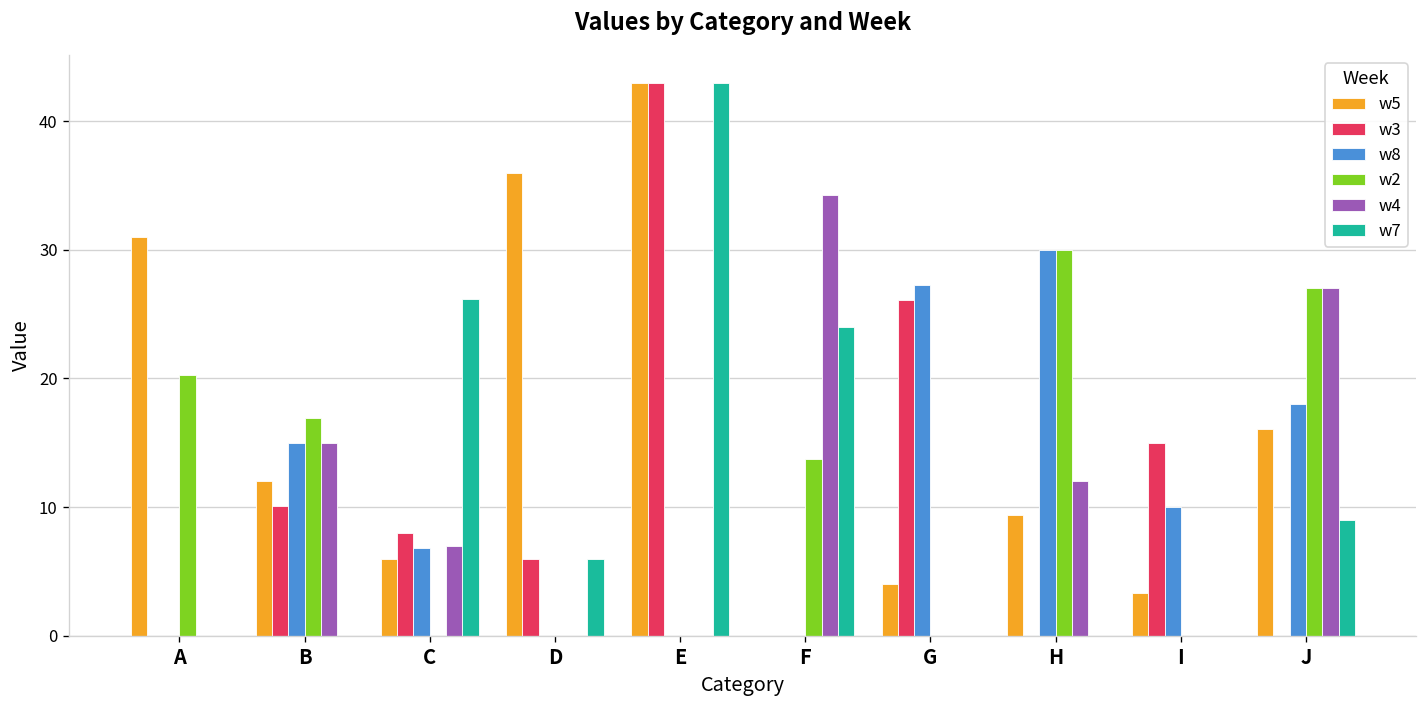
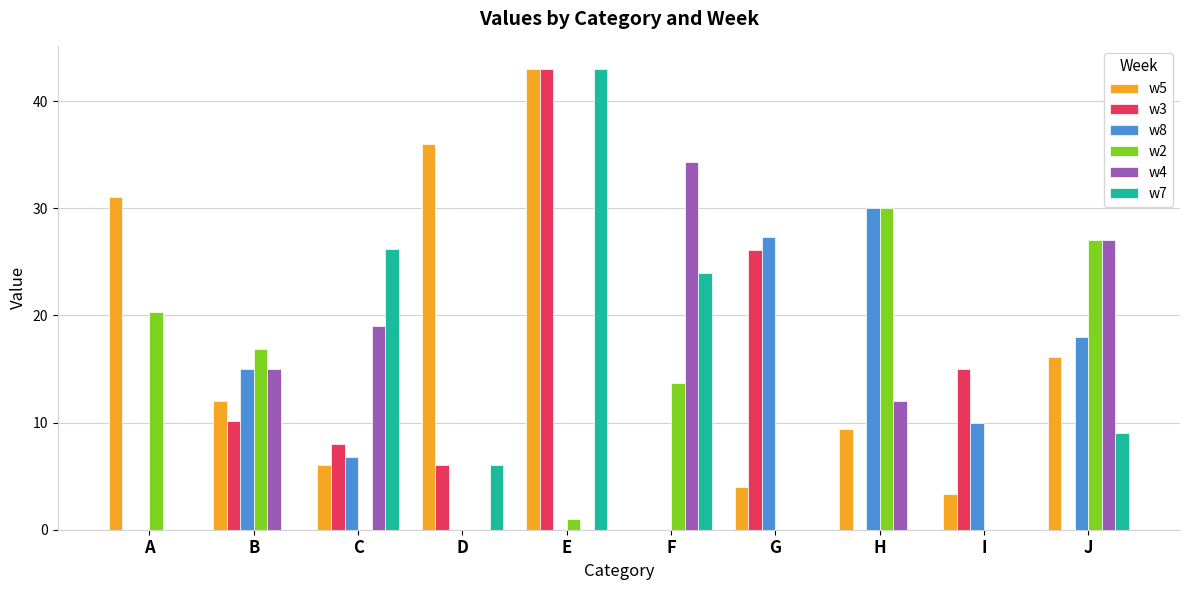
  {
    "w5": {
      "A": 31,
      "B": 12,
      "C": 6,
      "D": 36,
      "E": 43,
      "F": 0,
      "G": 4,
      "H": 9.4,
      "I": 3.3,
      "J": 16
    },
    "w3": {
      "A": 0,
      "B": 10,
      "C": 8,
      "D": 6,
      "E": 43,
      "F": 0,
      "G": 26,
      "H": 0,
      "I": 15,
      "J": 0
    },
    "w8": {
      "A": 0,
      "B": 15,
      "C": 7,
      "D": 0,
      "E": 0,
      "F": 0,
      "G": 27.3,
      "H": 30,
      "I": 10,
      "J": 18
    },
    "w2": {
      "A": 20.3,
      "B": 17,
      "C": 0,
      "D": 0,
-     "E": 0,
+     "E": 1,
      "F": 13.7,
      "G": 0,
      "H": 30,
      "I": 0,
      "J": 27
    },
    "w4": {
      "A": 0,
      "B": 15,
-     "C": 7,
+     "C": 19,
      "D": 0,
      "E": 0,
      "F": 34.3,
      "G": 0,
      "H": 12,
      "I": 0,
      "J": 27
    },
    "w7": {
      "A": 0,
      "B": 0,
      "C": 26,
      "D": 6,
      "E": 43,
      "F": 24,
      "G": 0,
      "H": 0,
      "I": 0,
      "J": 9
    }
  }
